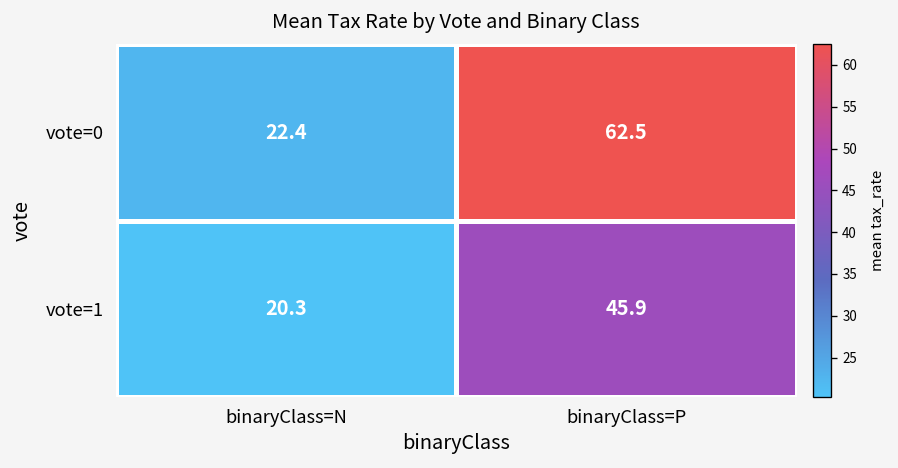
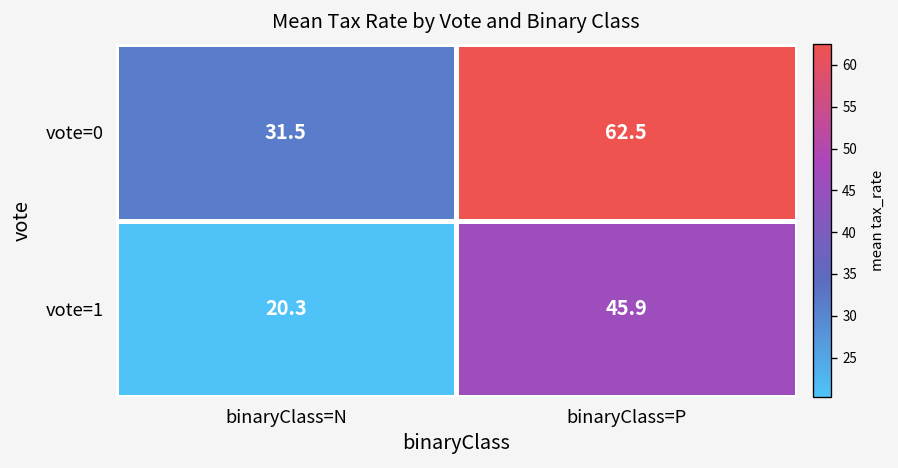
  {
    "vote=0": {
-     "binaryClass=N": 22.4,
+     "binaryClass=N": 31.5,
      "binaryClass=P": 62.5
    },
    "vote=1": {
      "binaryClass=N": 20.3,
      "binaryClass=P": 45.9
    }
  }
